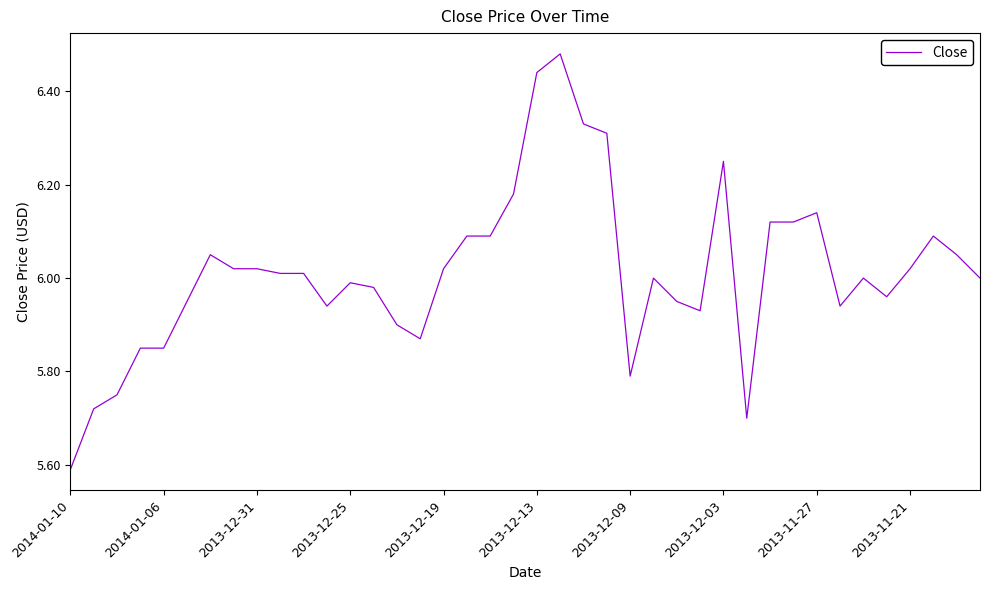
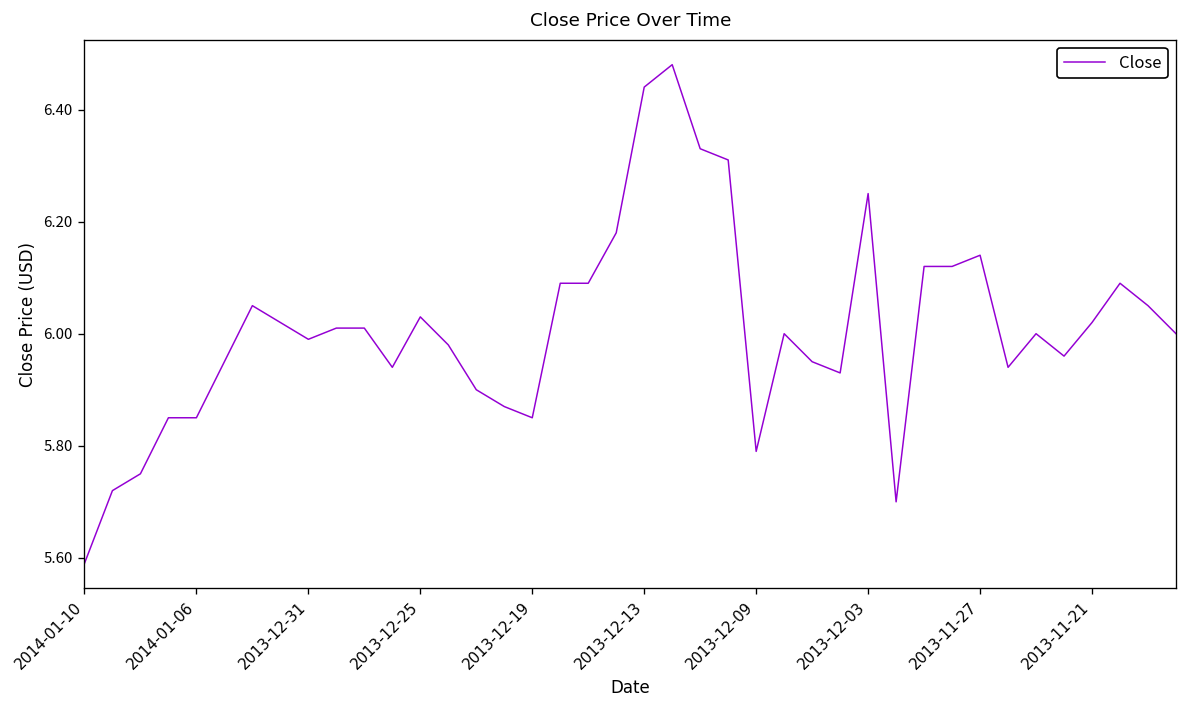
  {
    "2014-01-10": 5.59,
    "2014-01-06": 5.85,
-   "2013-12-31": 6.02,
-   "2013-12-25": 5.99,
-   "2013-12-19": 6.02,
+   "2013-12-31": 5.99,
+   "2013-12-25": 6.03,
+   "2013-12-19": 5.85,
    "2013-12-13": 6.44,
    "2013-12-09": 5.79,
    "2013-12-03": 6.25,
    "2013-11-27": 6.14,
    "2013-11-21": 6.02
  }
